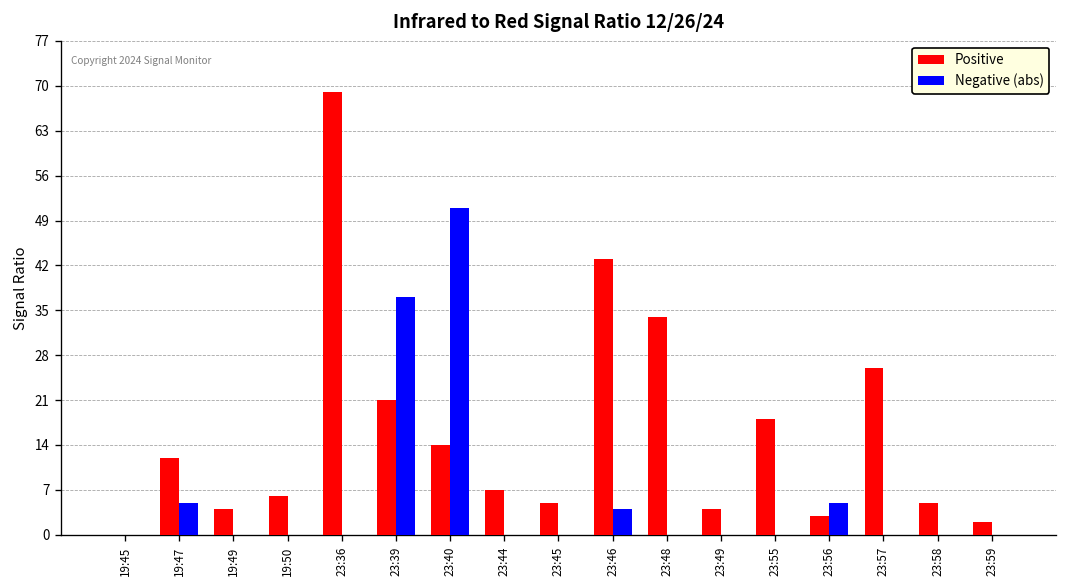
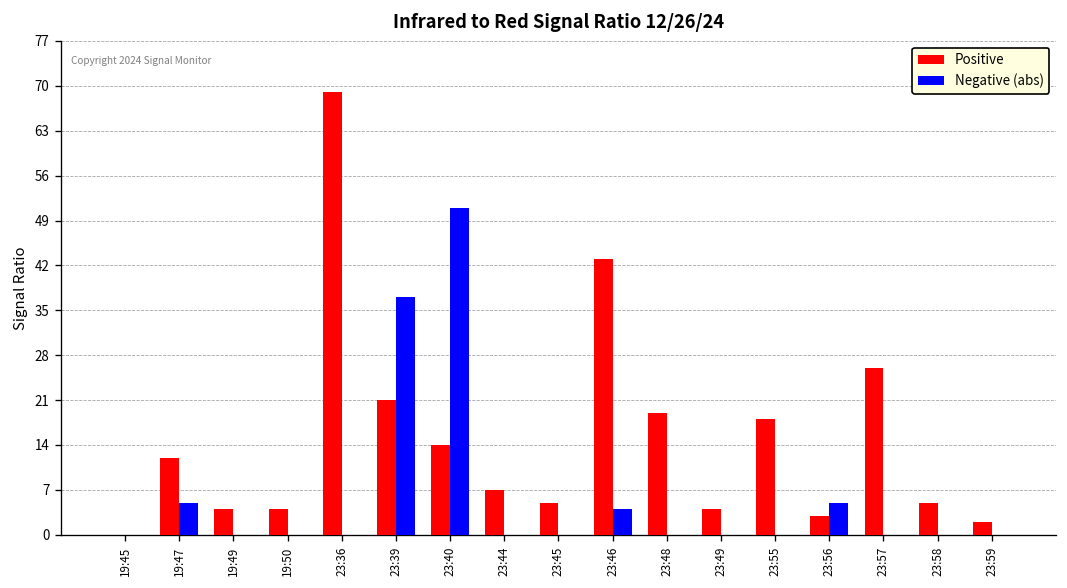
  {
    "Positive": {
      "19:45": 0,
      "19:47": 12,
      "19:49": 4,
-     "19:50": 6,
+     "19:50": 4,
      "23:36": 69,
      "23:39": 21,
      "23:40": 14,
      "23:44": 7,
      "23:45": 5,
      "23:46": 43,
-     "23:48": 34,
+     "23:48": 19,
      "23:49": 4,
      "23:55": 18,
      "23:56": 3,
      "23:57": 26,
      "23:58": 5,
      "23:59": 2
    },
    "Negative (abs)": {
      "19:45": 0,
      "19:47": 5,
      "19:49": 0,
      "19:50": 0,
      "23:36": 0,
      "23:39": 37,
      "23:40": 51,
      "23:44": 0,
      "23:45": 0,
      "23:46": 4,
      "23:48": 0,
      "23:49": 0,
      "23:55": 0,
      "23:56": 5,
      "23:57": 0,
      "23:58": 0,
      "23:59": 0
    }
  }
